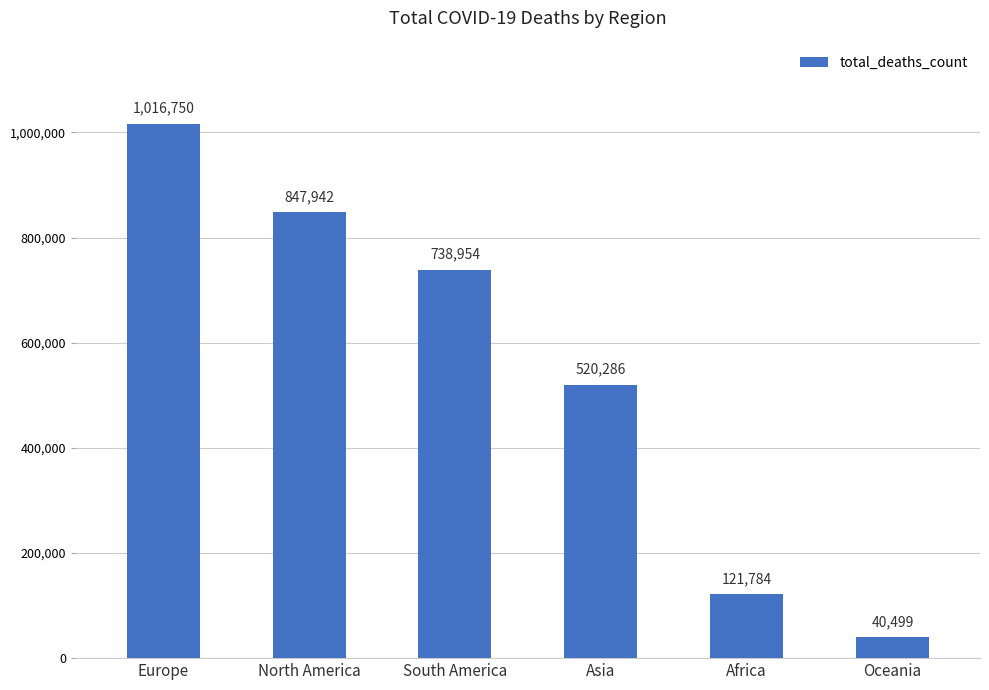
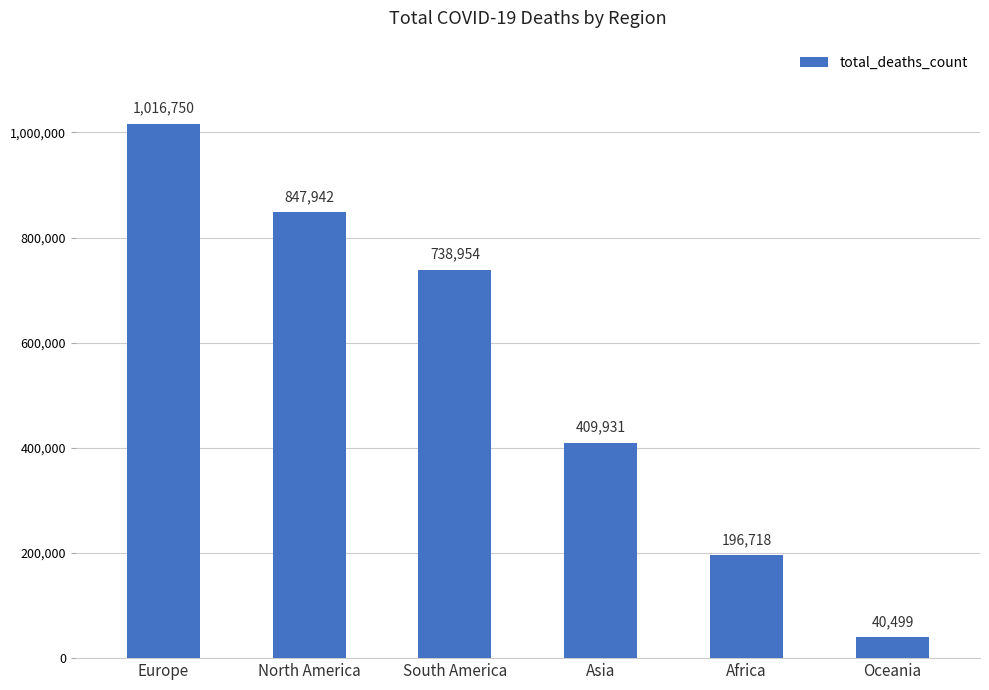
  {
    "Europe": "1,016,750",
    "North America": "847,942",
    "South America": "738,954",
-   "Asia": "520,286",
-   "Africa": "121,784",
+   "Asia": "409,931",
+   "Africa": "196,718",
    "Oceania": "40,499"
  }
